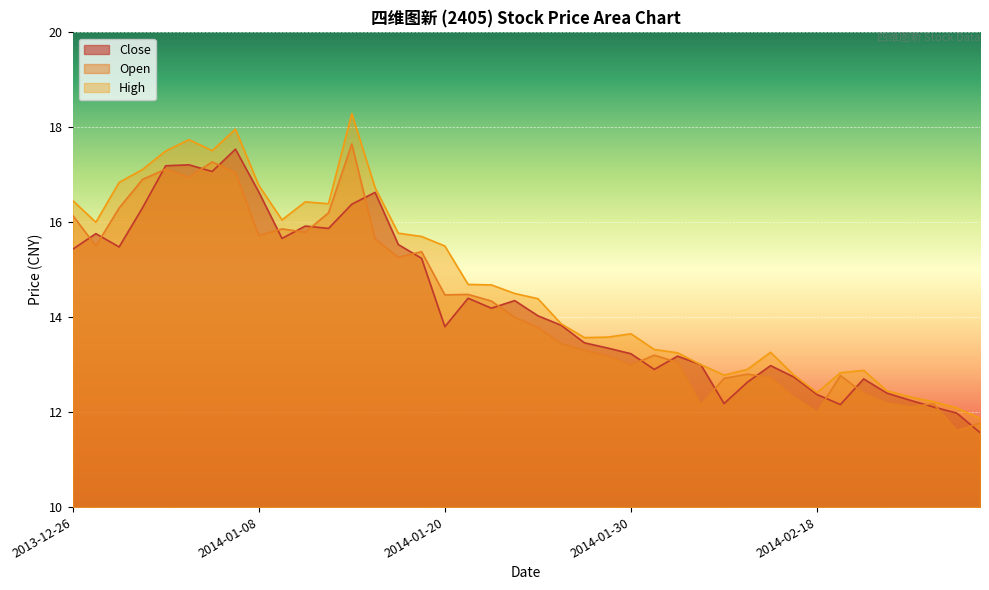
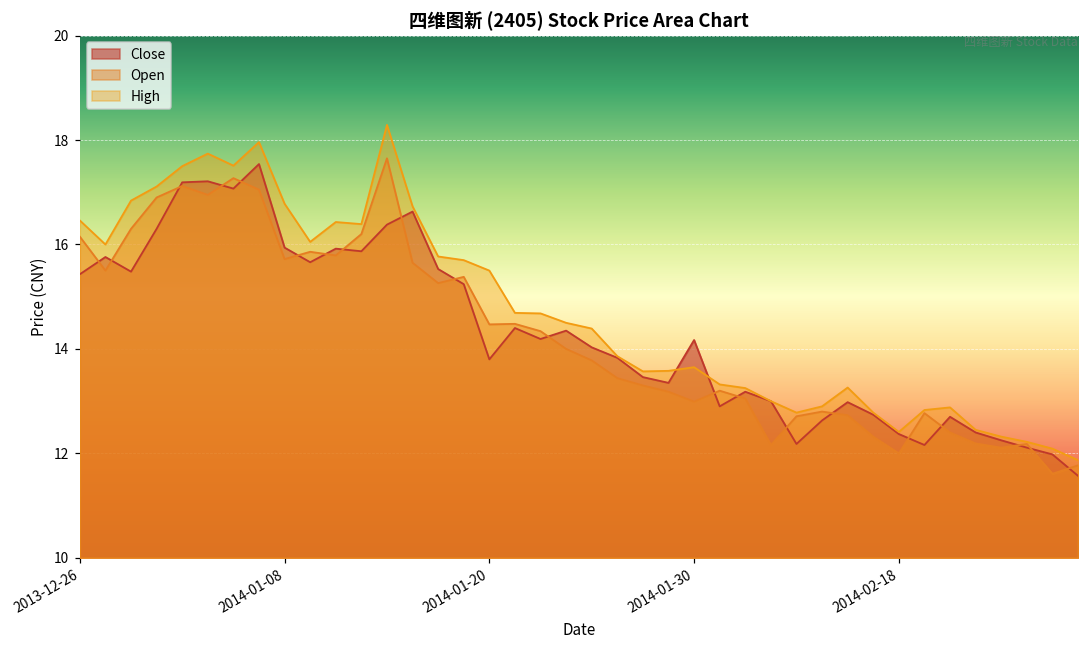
  {
    "Close": {
      "2013-12-26": 15.4,
-     "2014-01-08": 16.6,
+     "2014-01-08": 15.9,
      "2014-01-20": 13.8,
-     "2014-01-30": 13.2
+     "2014-01-30": 14.2
    }
  }
